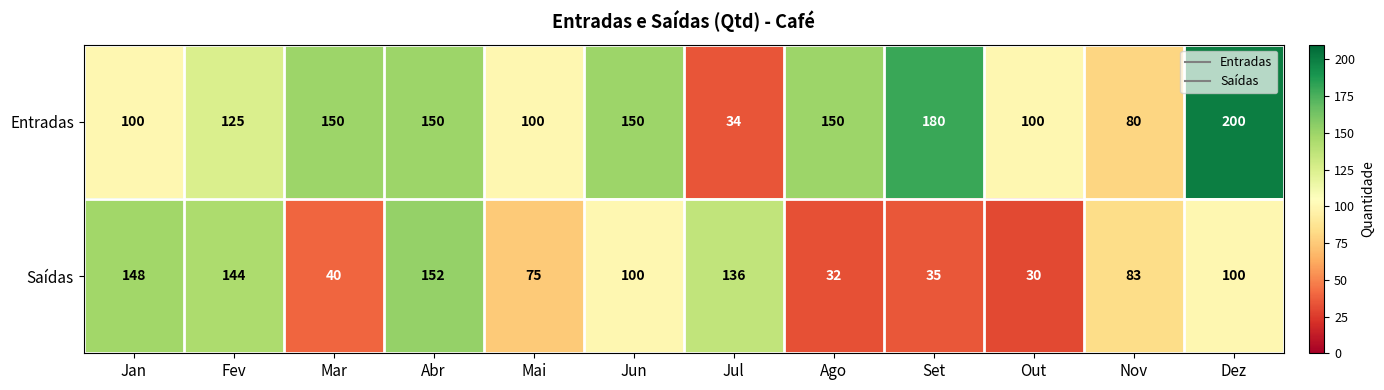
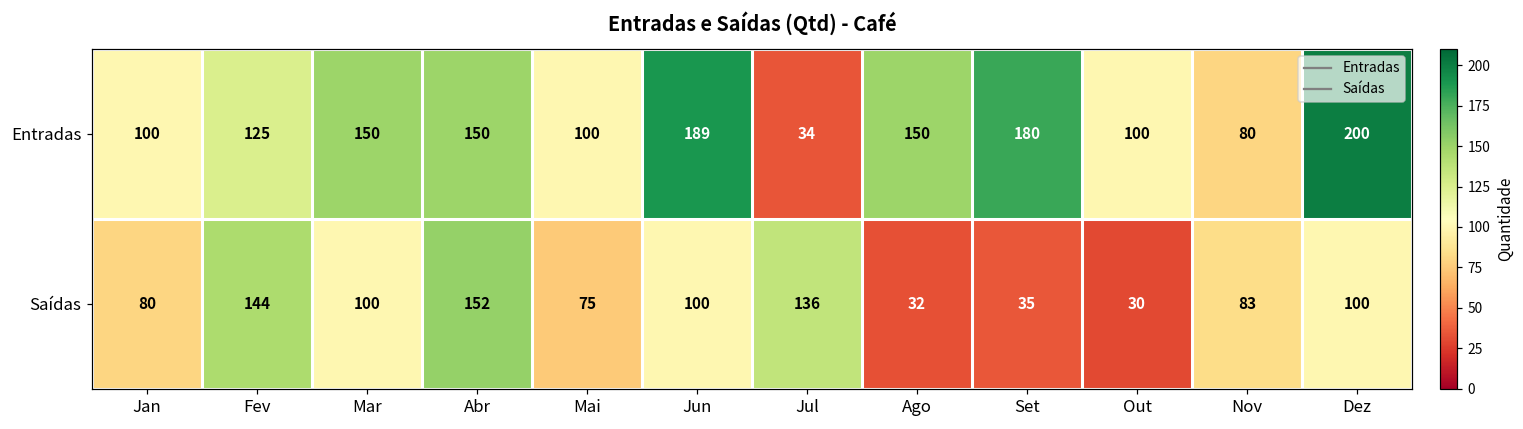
  {
    "Entradas": {
      "Jan": 100,
      "Fev": 125,
      "Mar": 150,
      "Abr": 150,
      "Mai": 100,
-     "Jun": 150,
+     "Jun": 189,
      "Jul": 34,
      "Ago": 150,
      "Set": 180,
      "Out": 100,
      "Nov": 80,
      "Dez": 200
    },
    "Saídas": {
-     "Jan": 148,
+     "Jan": 80,
      "Fev": 144,
-     "Mar": 40,
+     "Mar": 100,
      "Abr": 152,
      "Mai": 75,
      "Jun": 100,
      "Jul": 136,
      "Ago": 32,
      "Set": 35,
      "Out": 30,
      "Nov": 83,
      "Dez": 100
    }
  }
